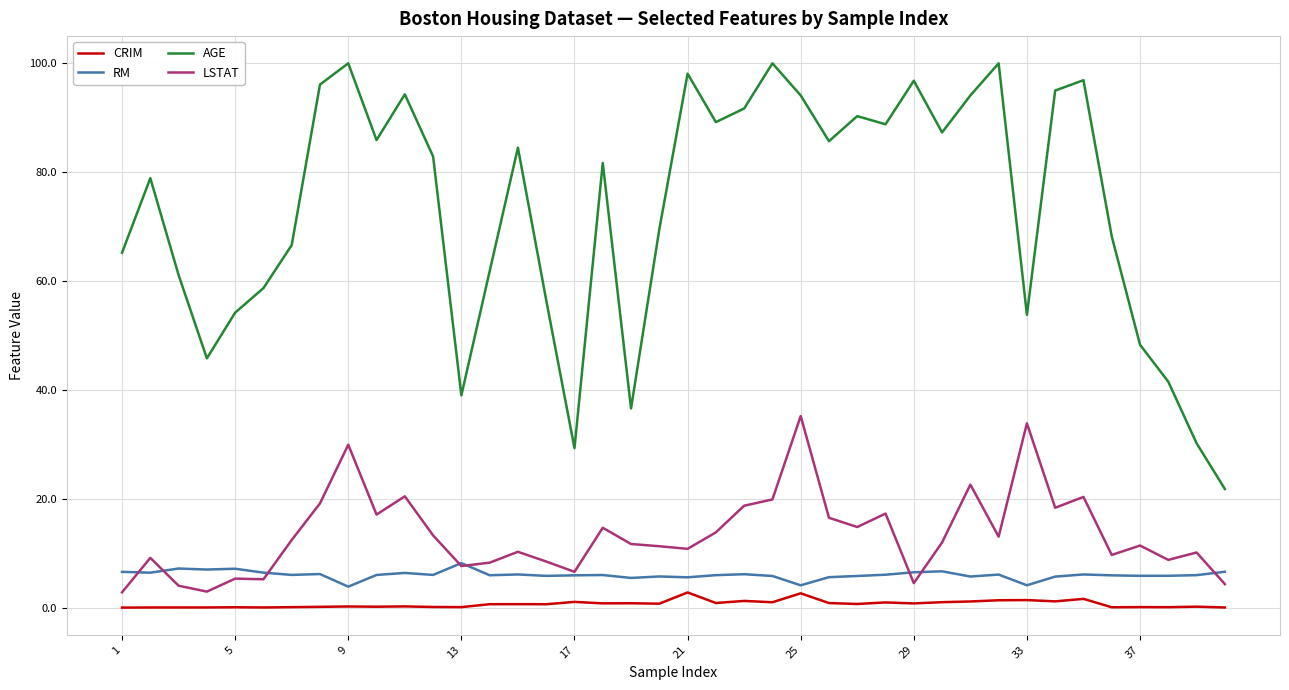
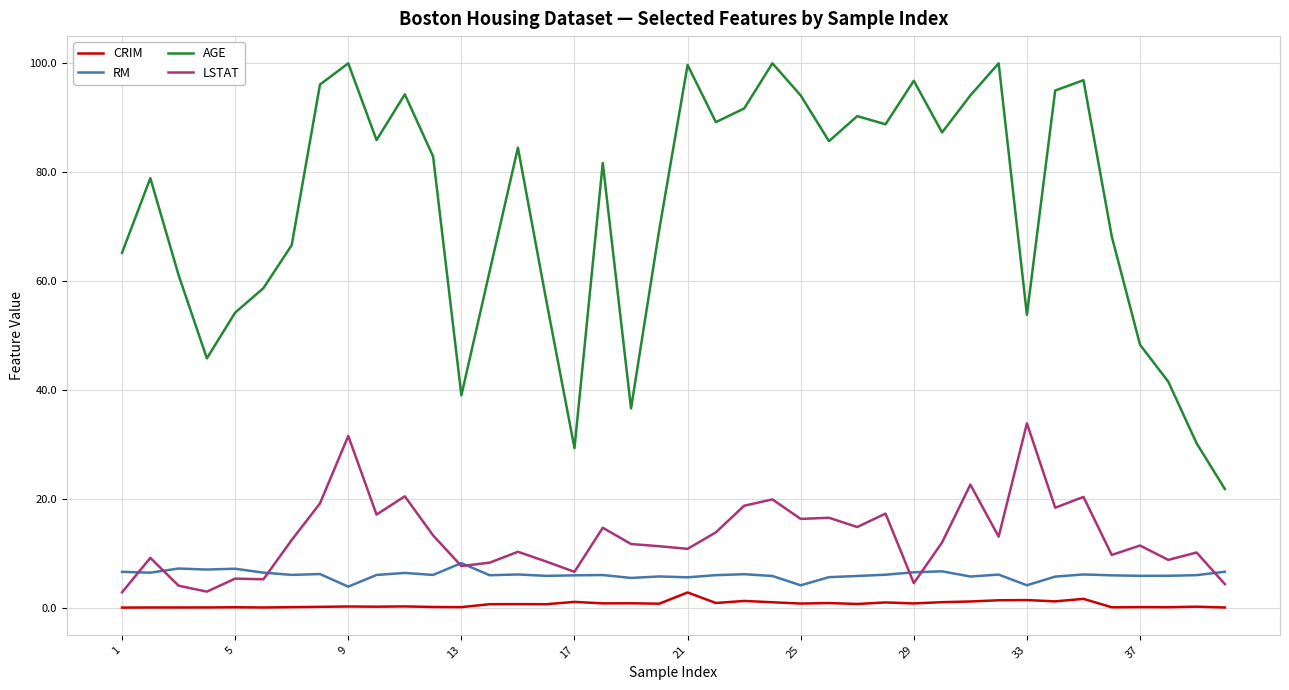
  {
    "CRIM": {
      "1": 0,
      "5": 0,
      "9": 0,
      "13": 0,
      "17": 1,
      "21": 3,
-     "25": 3,
+     "25": 1,
      "29": 1,
      "33": 1,
      "37": 0
    },
    "RM": {
      "1": 7,
      "5": 7,
      "9": 4,
      "13": 8,
      "17": 6,
      "21": 6,
      "25": 4,
      "29": 6,
      "33": 4,
      "37": 6
    },
    "AGE": {
      "1": 65,
      "5": 54,
      "9": 100,
      "13": 39,
      "17": 29,
-     "21": 98,
+     "21": 100,
      "25": 94,
      "29": 97,
      "33": 54,
      "37": 48
    },
    "LSTAT": {
      "1": 3,
      "5": 5,
-     "9": 30,
+     "9": 32,
      "13": 8,
      "17": 7,
      "21": 11,
-     "25": 35,
+     "25": 16,
      "29": 5,
      "33": 34,
      "37": 11
    }
  }
